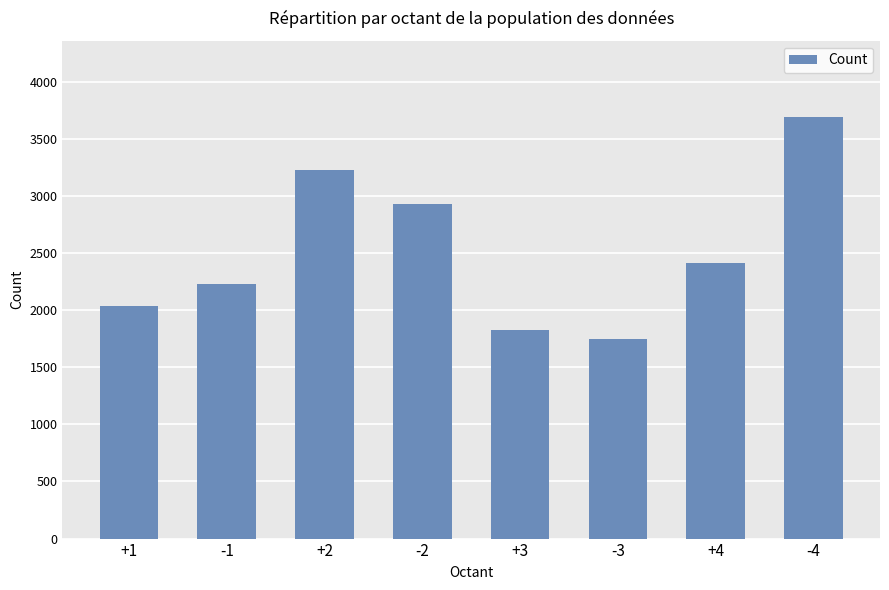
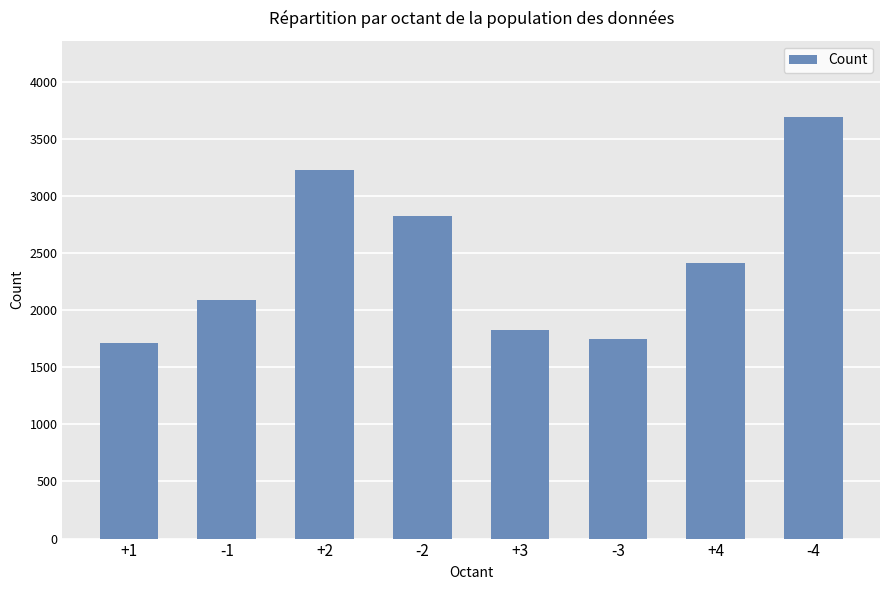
  {
-   "+1": 2040,
-   "-1": 2230,
+   "+1": 1710,
+   "-1": 2090,
    "+2": 3230,
-   "-2": 2930,
+   "-2": 2820,
    "+3": 1830,
    "-3": 1740,
    "+4": 2420,
    "-4": 3700
  }
